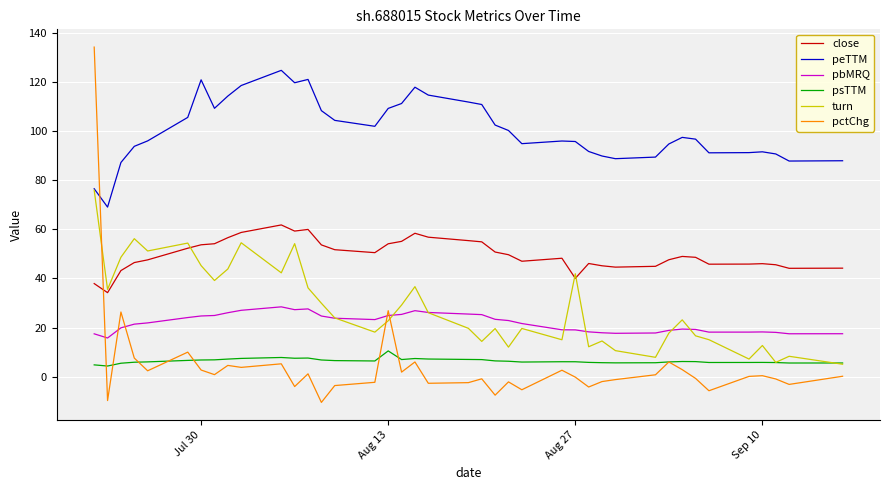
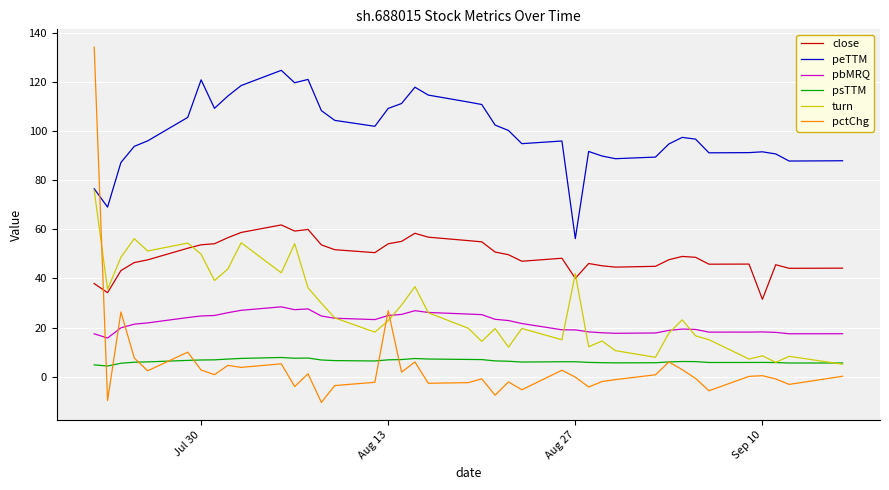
  {
    "close": {
      "Jul 30": 54,
      "Aug 13": 54,
      "Aug 27": 40,
-     "Sep 10": 46
+     "Sep 10": 31
    },
    "peTTM": {
      "Jul 30": 121,
      "Aug 13": 109,
-     "Aug 27": 96,
+     "Aug 27": 56,
      "Sep 10": 92
    },
    "pbMRQ": {
      "Jul 30": 25,
      "Aug 13": 25,
      "Aug 27": 19,
      "Sep 10": 18
    },
    "psTTM": {
      "Jul 30": 7,
-     "Aug 13": 10,
+     "Aug 13": 7,
      "Aug 27": 6,
      "Sep 10": 6
    },
    "turn": {
-     "Jul 30": 45,
+     "Jul 30": 50,
      "Aug 13": 23,
      "Aug 27": 42,
-     "Sep 10": 13
+     "Sep 10": 8
    },
    "pctChg": {
      "Jul 30": 3,
      "Aug 13": 27,
      "Aug 27": 0,
      "Sep 10": 0
    }
  }
